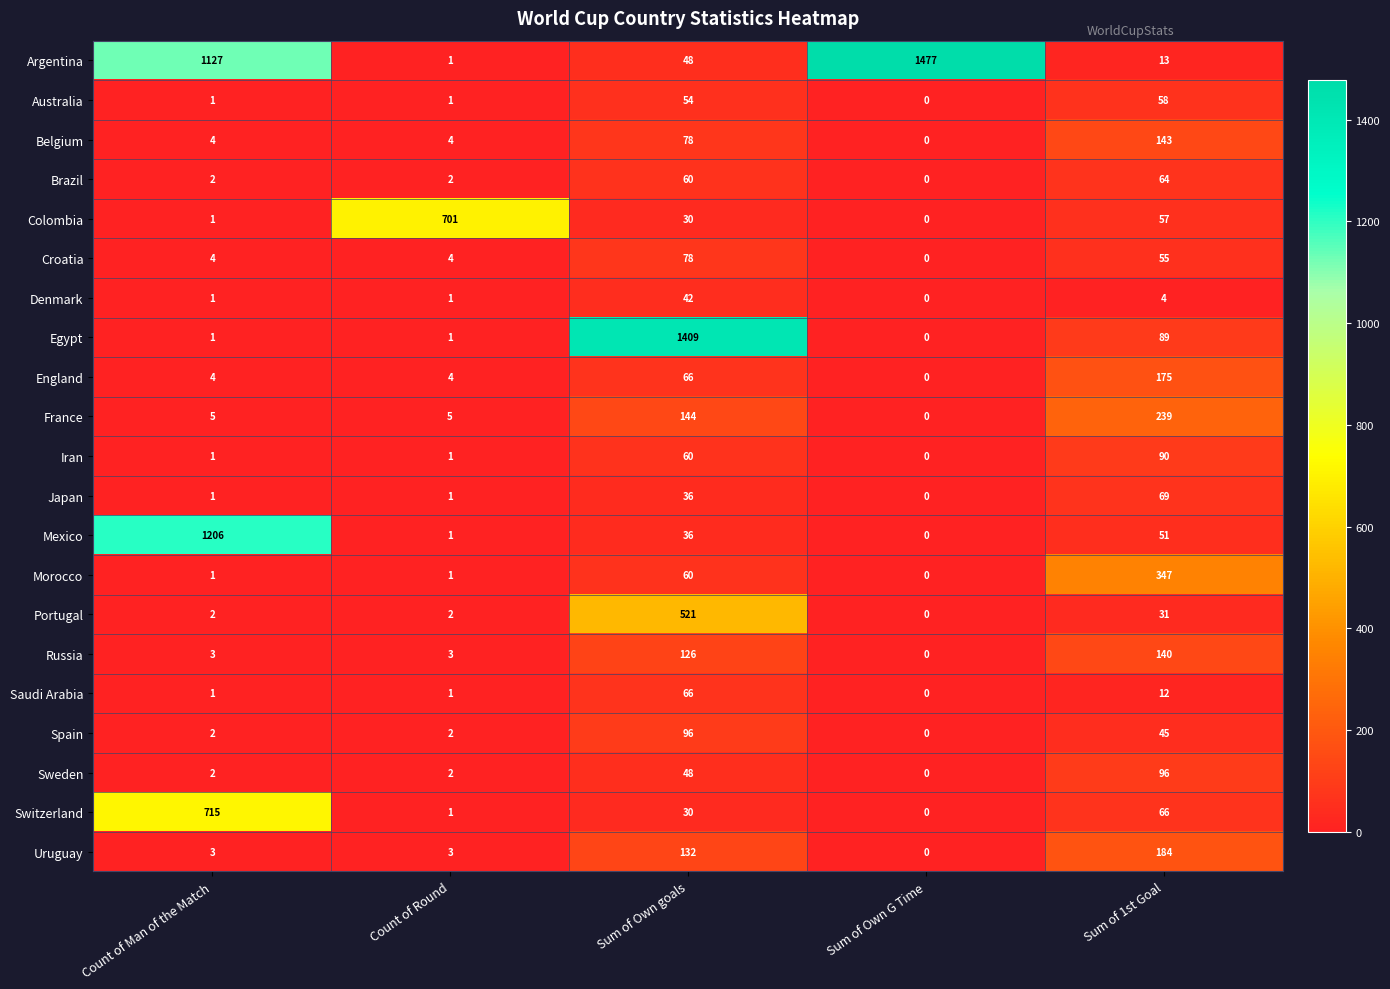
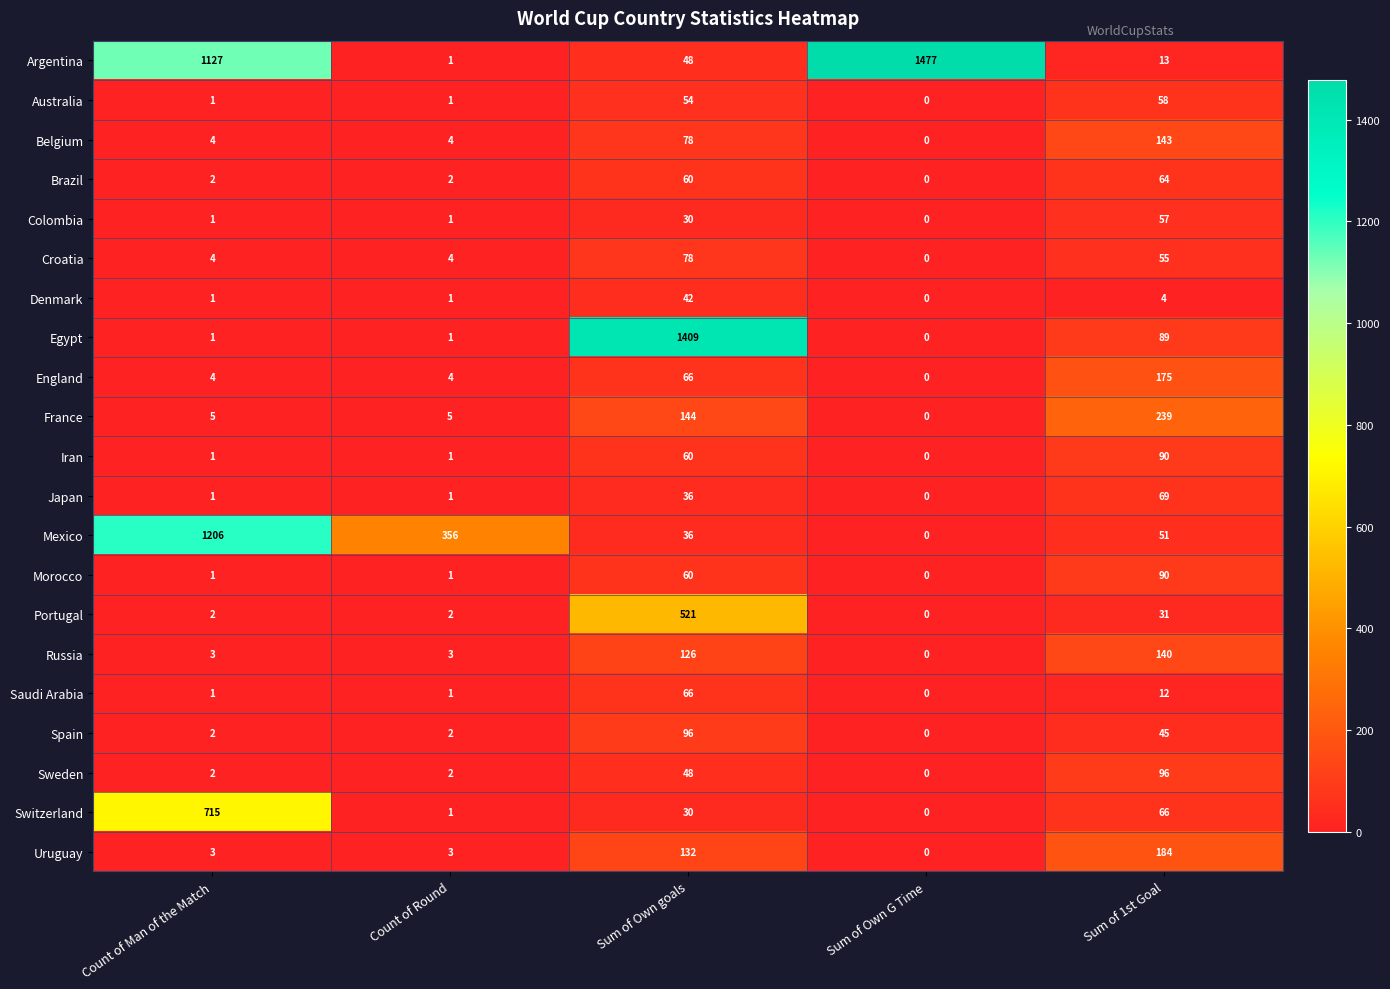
  {
    "Argentina": {
      "Count of Man of the Match": 1127,
      "Count of Round": 1,
      "Sum of Own goals": 48,
      "Sum of Own G Time": 1477,
      "Sum of 1st Goal": 13
    },
    "Australia": {
      "Count of Man of the Match": 1,
      "Count of Round": 1,
      "Sum of Own goals": 54,
      "Sum of Own G Time": 0,
      "Sum of 1st Goal": 58
    },
    "Belgium": {
      "Count of Man of the Match": 4,
      "Count of Round": 4,
      "Sum of Own goals": 78,
      "Sum of Own G Time": 0,
      "Sum of 1st Goal": 143
    },
    "Brazil": {
      "Count of Man of the Match": 2,
      "Count of Round": 2,
      "Sum of Own goals": 60,
      "Sum of Own G Time": 0,
      "Sum of 1st Goal": 64
    },
    "Colombia": {
      "Count of Man of the Match": 1,
-     "Count of Round": 701,
+     "Count of Round": 1,
      "Sum of Own goals": 30,
      "Sum of Own G Time": 0,
      "Sum of 1st Goal": 57
    },
    "Croatia": {
      "Count of Man of the Match": 4,
      "Count of Round": 4,
      "Sum of Own goals": 78,
      "Sum of Own G Time": 0,
      "Sum of 1st Goal": 55
    },
    "Denmark": {
      "Count of Man of the Match": 1,
      "Count of Round": 1,
      "Sum of Own goals": 42,
      "Sum of Own G Time": 0,
      "Sum of 1st Goal": 4
    },
    "Egypt": {
      "Count of Man of the Match": 1,
      "Count of Round": 1,
      "Sum of Own goals": 1409,
      "Sum of Own G Time": 0,
      "Sum of 1st Goal": 89
    },
    "England": {
      "Count of Man of the Match": 4,
      "Count of Round": 4,
      "Sum of Own goals": 66,
      "Sum of Own G Time": 0,
      "Sum of 1st Goal": 175
    },
    "France": {
      "Count of Man of the Match": 5,
      "Count of Round": 5,
      "Sum of Own goals": 144,
      "Sum of Own G Time": 0,
      "Sum of 1st Goal": 239
    },
    "Iran": {
      "Count of Man of the Match": 1,
      "Count of Round": 1,
      "Sum of Own goals": 60,
      "Sum of Own G Time": 0,
      "Sum of 1st Goal": 90
    },
    "Japan": {
      "Count of Man of the Match": 1,
      "Count of Round": 1,
      "Sum of Own goals": 36,
      "Sum of Own G Time": 0,
      "Sum of 1st Goal": 69
    },
    "Mexico": {
      "Count of Man of the Match": 1206,
-     "Count of Round": 1,
+     "Count of Round": 356,
      "Sum of Own goals": 36,
      "Sum of Own G Time": 0,
      "Sum of 1st Goal": 51
    },
    "Morocco": {
      "Count of Man of the Match": 1,
      "Count of Round": 1,
      "Sum of Own goals": 60,
      "Sum of Own G Time": 0,
-     "Sum of 1st Goal": 347
+     "Sum of 1st Goal": 90
    },
    "Portugal": {
      "Count of Man of the Match": 2,
      "Count of Round": 2,
      "Sum of Own goals": 521,
      "Sum of Own G Time": 0,
      "Sum of 1st Goal": 31
    },
    "Russia": {
      "Count of Man of the Match": 3,
      "Count of Round": 3,
      "Sum of Own goals": 126,
      "Sum of Own G Time": 0,
      "Sum of 1st Goal": 140
    },
    "Saudi Arabia": {
      "Count of Man of the Match": 1,
      "Count of Round": 1,
      "Sum of Own goals": 66,
      "Sum of Own G Time": 0,
      "Sum of 1st Goal": 12
    },
    "Spain": {
      "Count of Man of the Match": 2,
      "Count of Round": 2,
      "Sum of Own goals": 96,
      "Sum of Own G Time": 0,
      "Sum of 1st Goal": 45
    },
    "Sweden": {
      "Count of Man of the Match": 2,
      "Count of Round": 2,
      "Sum of Own goals": 48,
      "Sum of Own G Time": 0,
      "Sum of 1st Goal": 96
    },
    "Switzerland": {
      "Count of Man of the Match": 715,
      "Count of Round": 1,
      "Sum of Own goals": 30,
      "Sum of Own G Time": 0,
      "Sum of 1st Goal": 66
    },
    "Uruguay": {
      "Count of Man of the Match": 3,
      "Count of Round": 3,
      "Sum of Own goals": 132,
      "Sum of Own G Time": 0,
      "Sum of 1st Goal": 184
    }
  }
